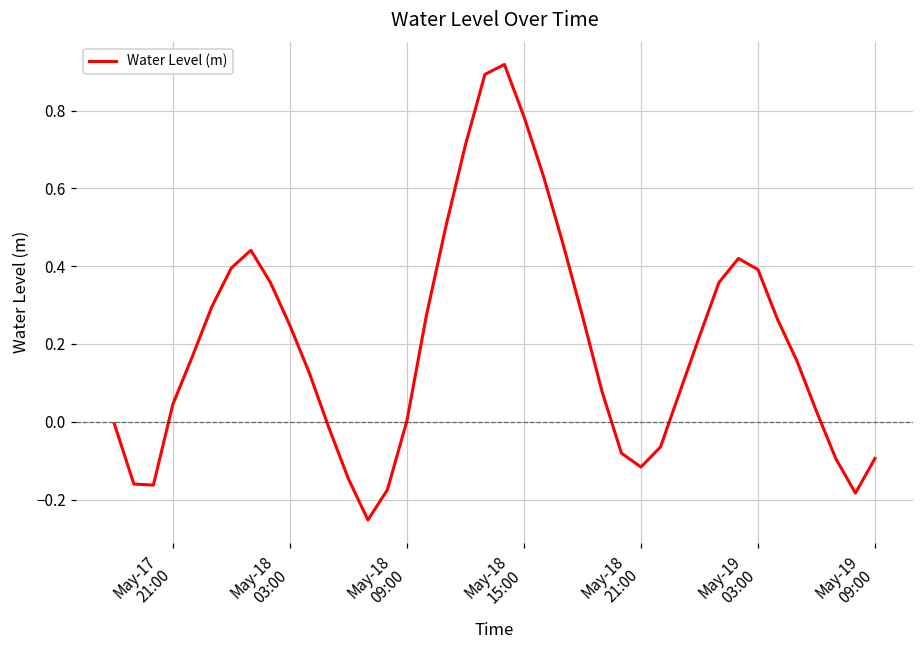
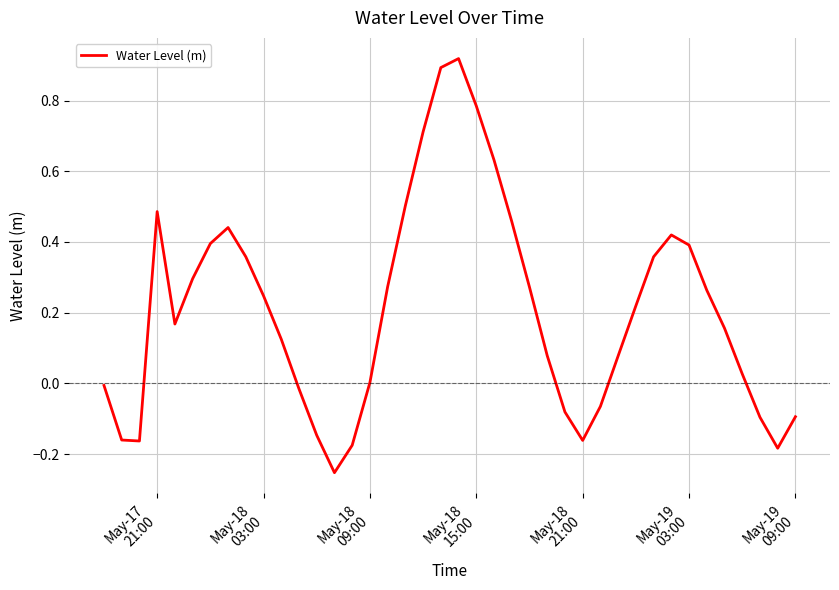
  {
-   "May-17 21:00": 0.05,
+   "May-17 21:00": 0.49,
    "May-18 03:00": 0.25,
    "May-18 09:00": 0.00,
    "May-18 15:00": 0.78,
-   "May-18 21:00": -0.12,
+   "May-18 21:00": -0.16,
    "May-19 03:00": 0.39,
    "May-19 09:00": -0.09
  }
